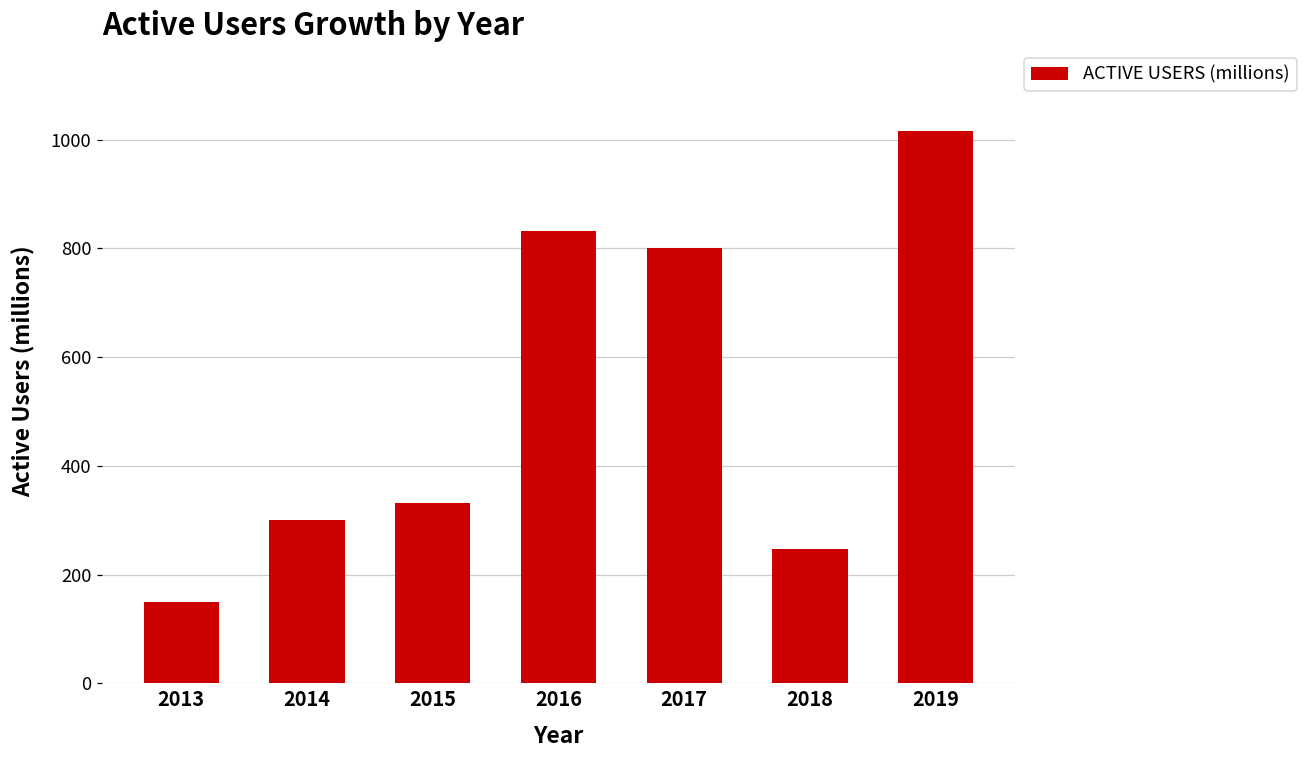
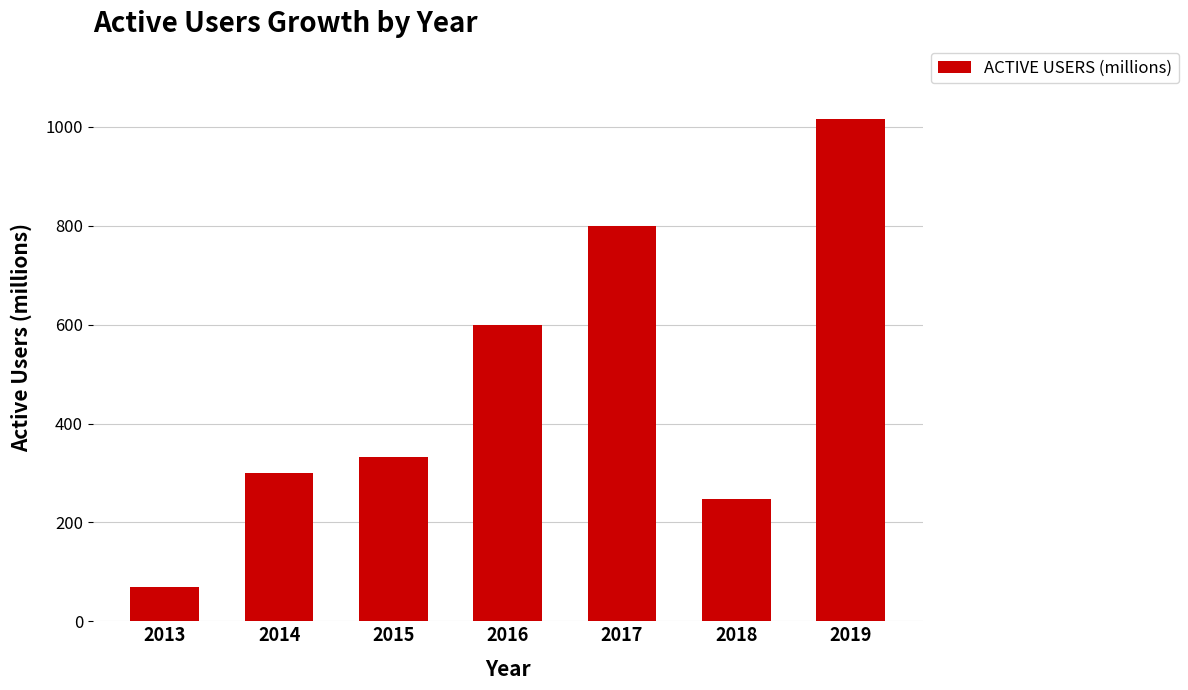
  {
-   "2013": 150,
+   "2013": 70,
    "2014": 300,
    "2015": 330,
-   "2016": 830,
+   "2016": 600,
    "2017": 800,
    "2018": 250,
    "2019": 1020
  }
